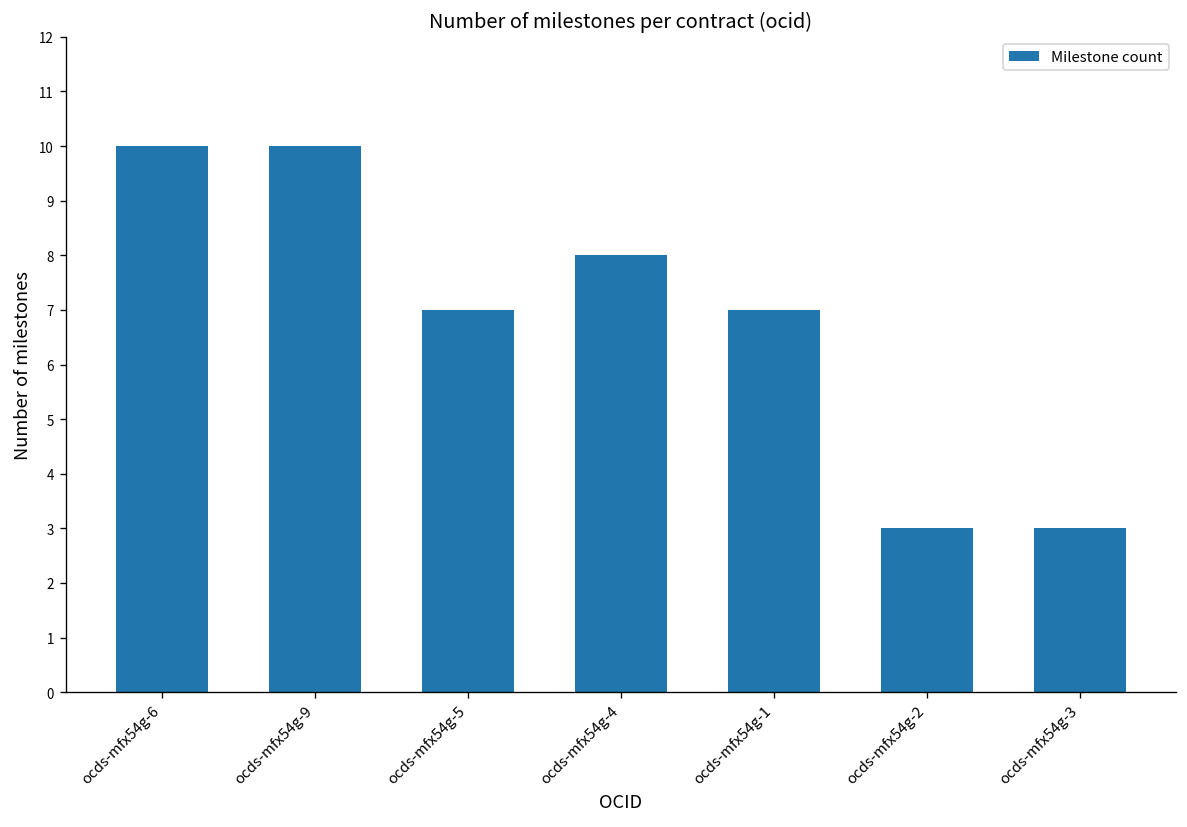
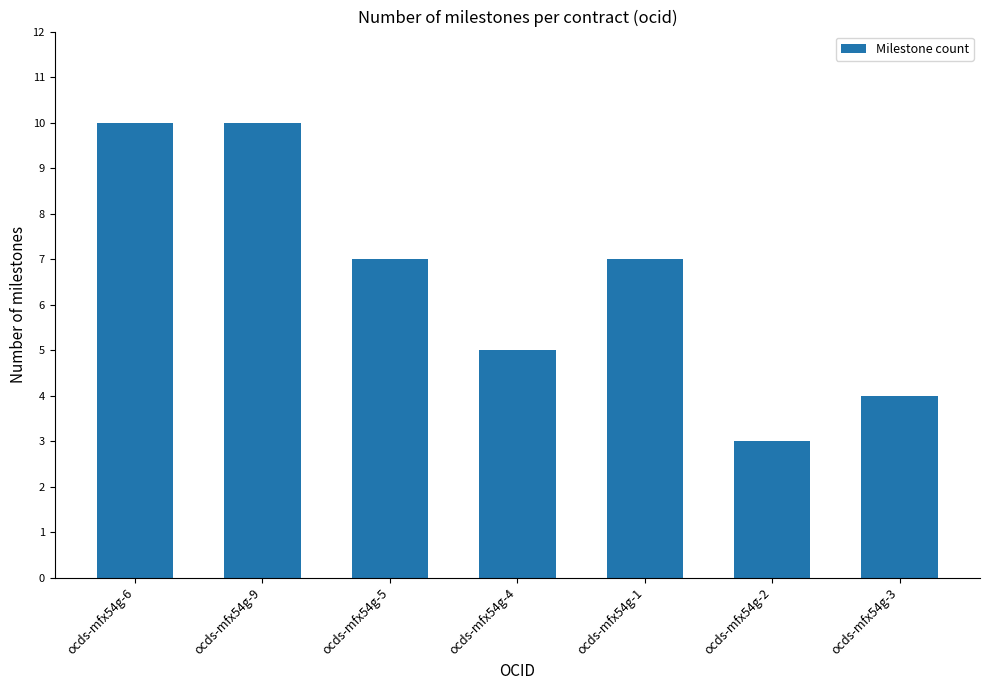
  {
    "ocds-mfx54g-6": 10,
    "ocds-mfx54g-9": 10,
    "ocds-mfx54g-5": 7,
-   "ocds-mfx54g-4": 8,
+   "ocds-mfx54g-4": 5,
    "ocds-mfx54g-1": 7,
    "ocds-mfx54g-2": 3,
-   "ocds-mfx54g-3": 3
+   "ocds-mfx54g-3": 4
  }
